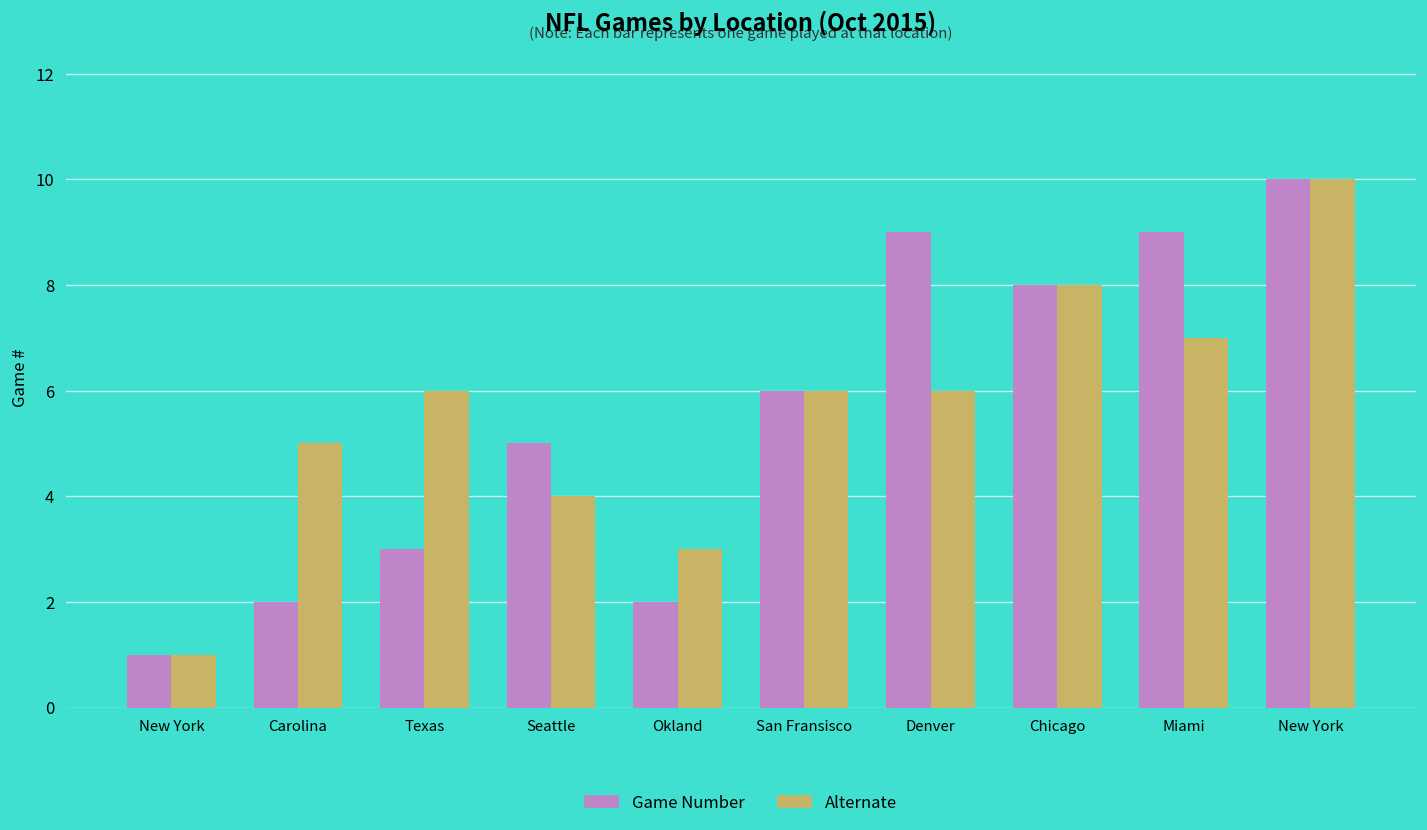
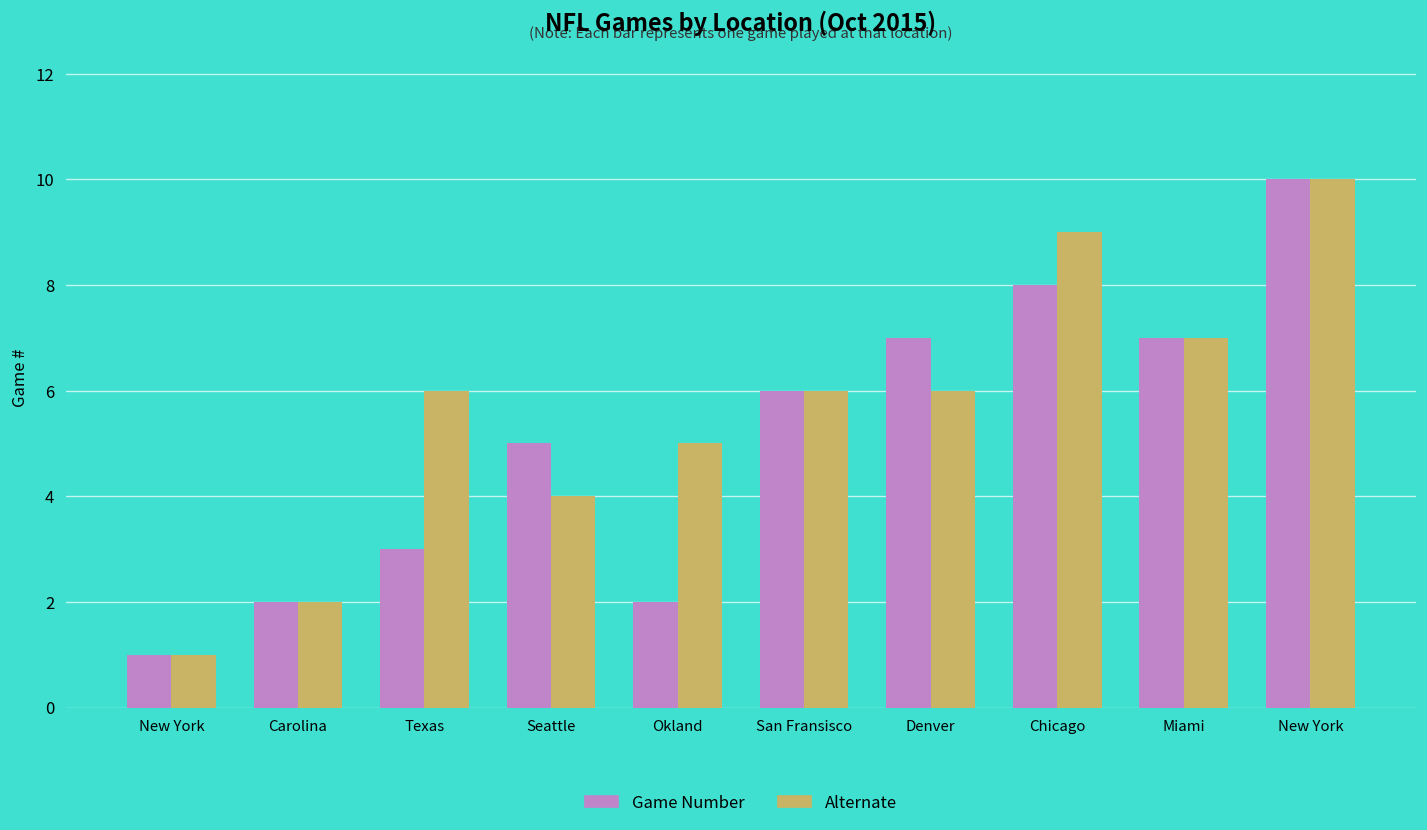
  {
    "Game Number": {
      "Carolina": 2,
      "Texas": 3,
      "Seattle": 5,
      "Okland": 2,
      "San Fransisco": 6,
-     "Denver": 9,
+     "Denver": 7,
      "Chicago": 8,
-     "Miami": 9
+     "Miami": 7
    },
    "Alternate": {
-     "Carolina": 5,
+     "Carolina": 2,
      "Texas": 6,
      "Seattle": 4,
-     "Okland": 3,
+     "Okland": 5,
      "San Fransisco": 6,
      "Denver": 6,
-     "Chicago": 8,
+     "Chicago": 9,
      "Miami": 7
    }
  }
